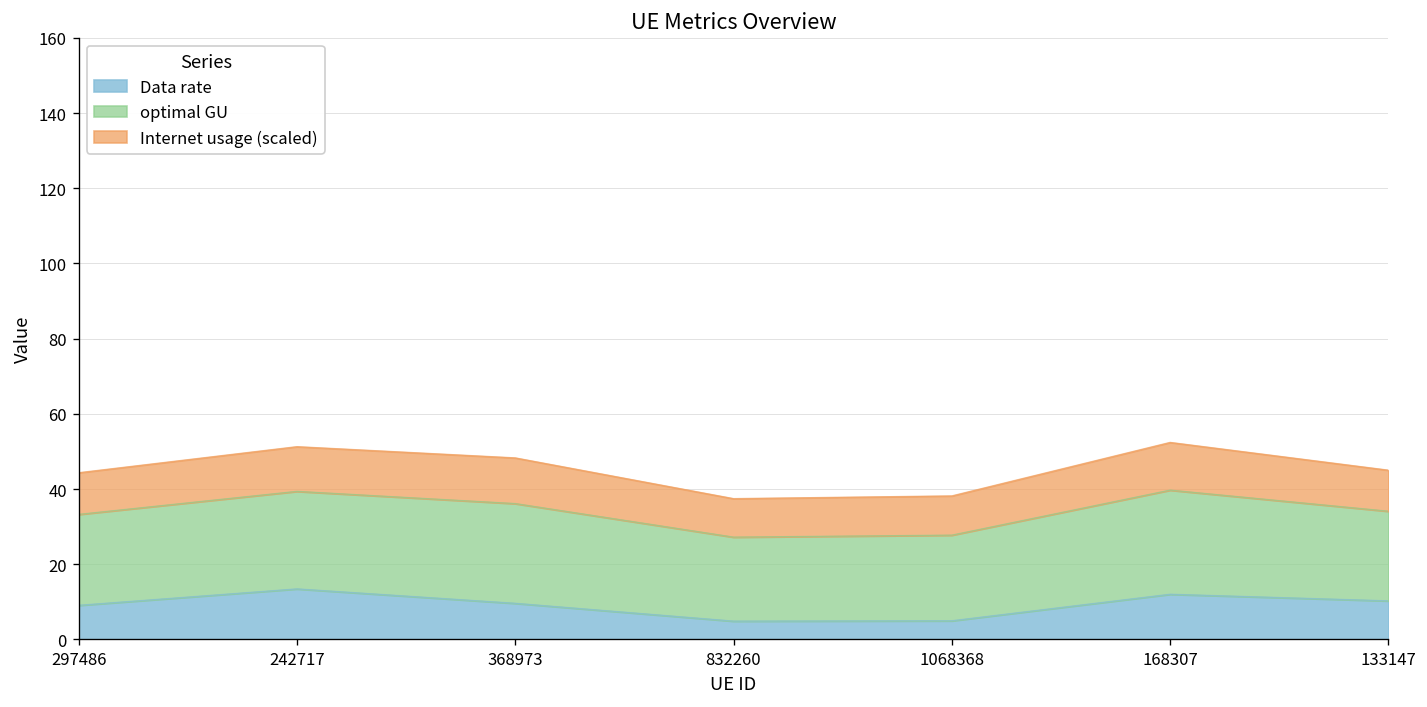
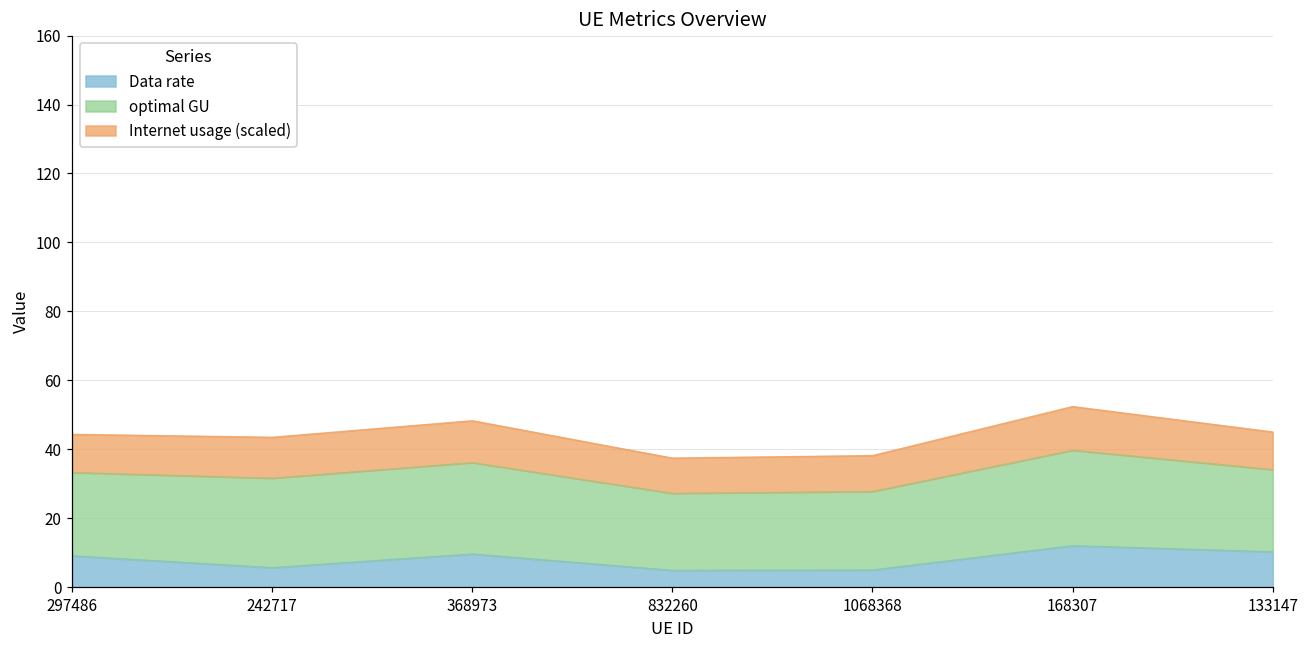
  {
    "Data rate": {
      "297486": 9,
-     "242717": 13,
+     "242717": 6,
      "368973": 10,
      "832260": 5,
      "1068368": 5,
      "168307": 12,
      "133147": 10
    },
    "optimal GU": {
      "297486": 24,
      "242717": 26,
      "368973": 27,
      "832260": 22,
      "1068368": 23,
      "168307": 28,
      "133147": 24
    },
    "Internet usage (scaled)": {
      "297486": 11,
      "242717": 12,
      "368973": 12,
      "832260": 10,
      "1068368": 10,
      "168307": 13,
      "133147": 11
    }
  }
